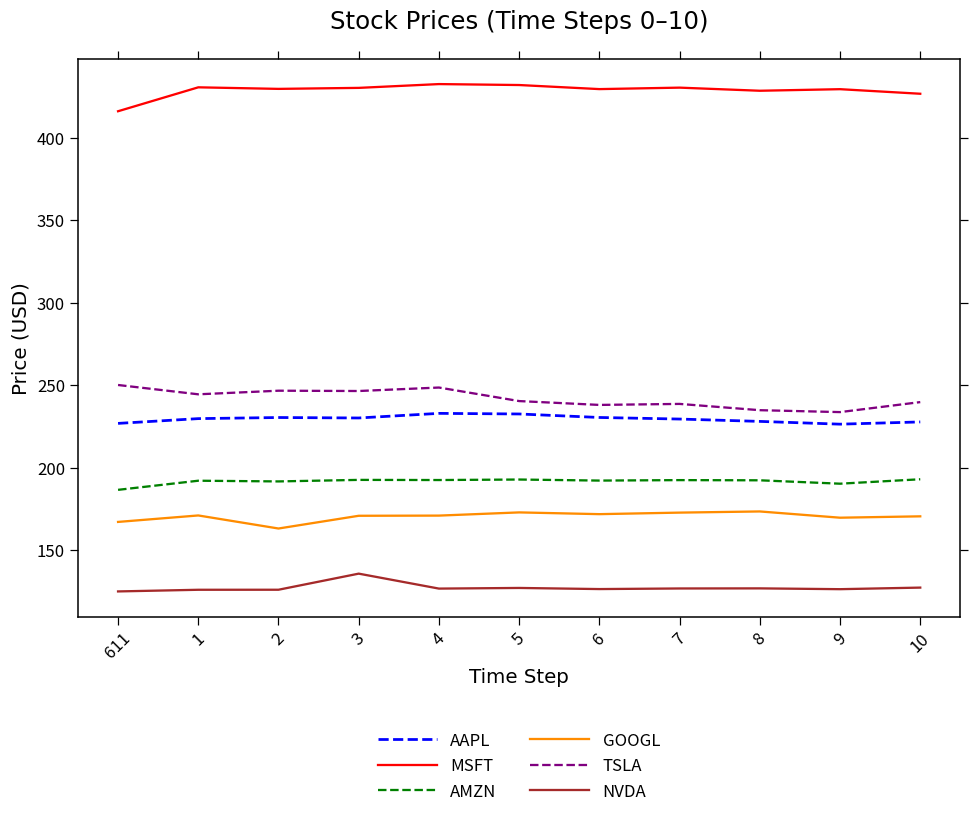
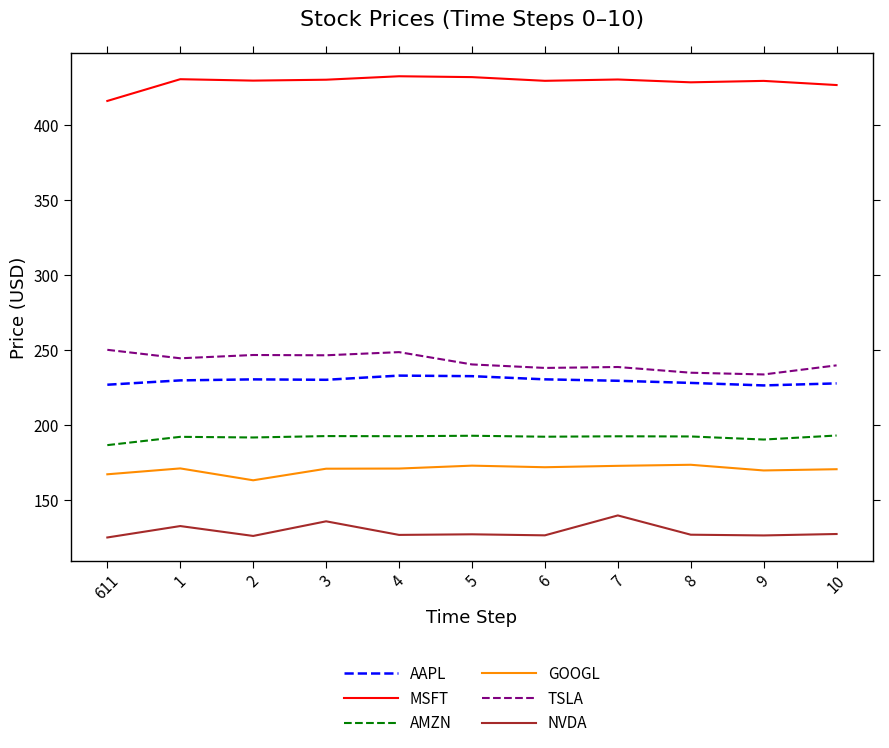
  {
    "AAPL": {
      "611": 227,
      "1": 230,
      "2": 230,
      "3": 230,
      "4": 233,
      "5": 233,
      "6": 230,
      "7": 229,
      "8": 228,
      "9": 226,
      "10": 228
    },
    "MSFT": {
      "611": 416,
      "1": 431,
      "2": 430,
      "3": 430,
      "4": 433,
      "5": 432,
      "6": 429,
      "7": 430,
      "8": 428,
      "9": 429,
      "10": 427
    },
    "AMZN": {
      "611": 187,
      "1": 192,
      "2": 192,
      "3": 193,
      "4": 192,
      "5": 193,
      "6": 192,
      "7": 192,
      "8": 192,
      "9": 190,
      "10": 193
    },
    "GOOGL": {
      "611": 167,
      "1": 171,
      "2": 163,
      "3": 171,
      "4": 171,
      "5": 173,
      "6": 172,
      "7": 173,
      "8": 173,
      "9": 170,
      "10": 170
    },
    "TSLA": {
      "611": 250,
      "1": 244,
      "2": 247,
      "3": 246,
      "4": 249,
      "5": 240,
      "6": 238,
      "7": 239,
      "8": 235,
      "9": 234,
      "10": 240
    },
    "NVDA": {
      "611": 125,
-     "1": 126,
+     "1": 133,
      "2": 126,
      "3": 136,
      "4": 127,
      "5": 127,
      "6": 126,
-     "7": 127,
+     "7": 140,
      "8": 127,
      "9": 126,
      "10": 127
    }
  }
